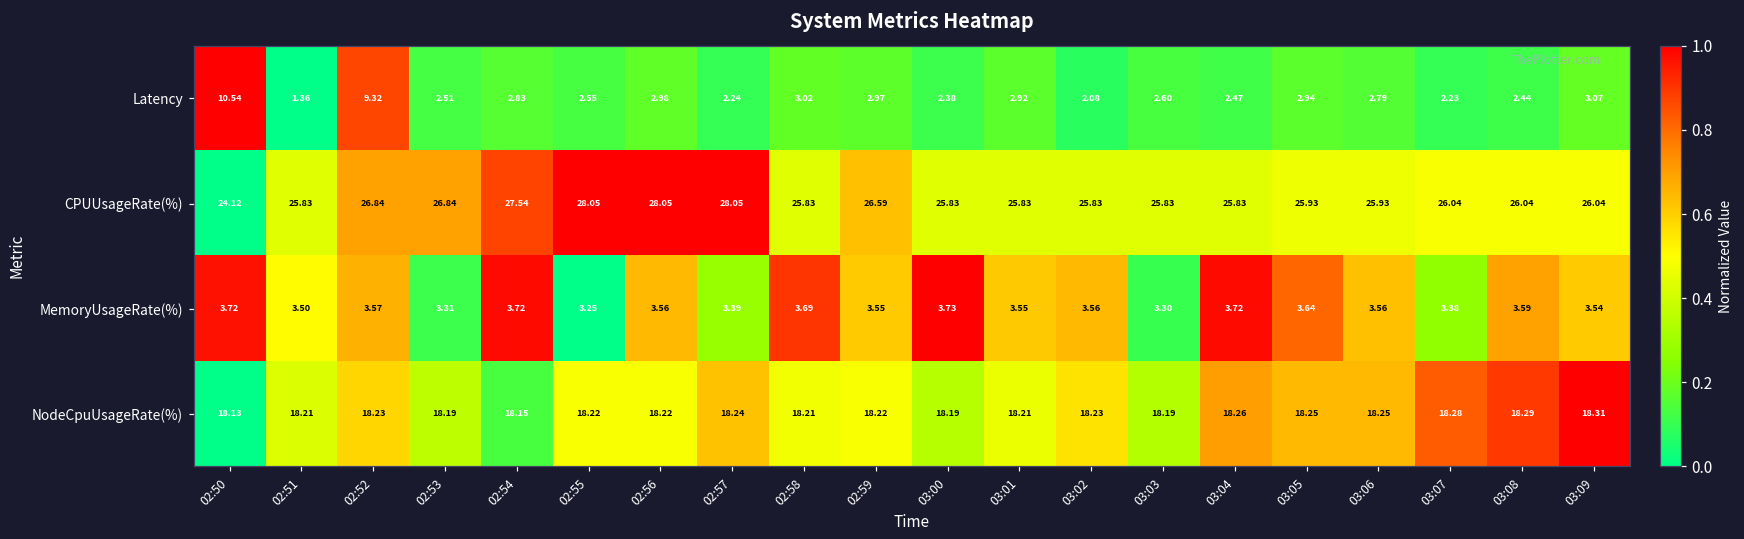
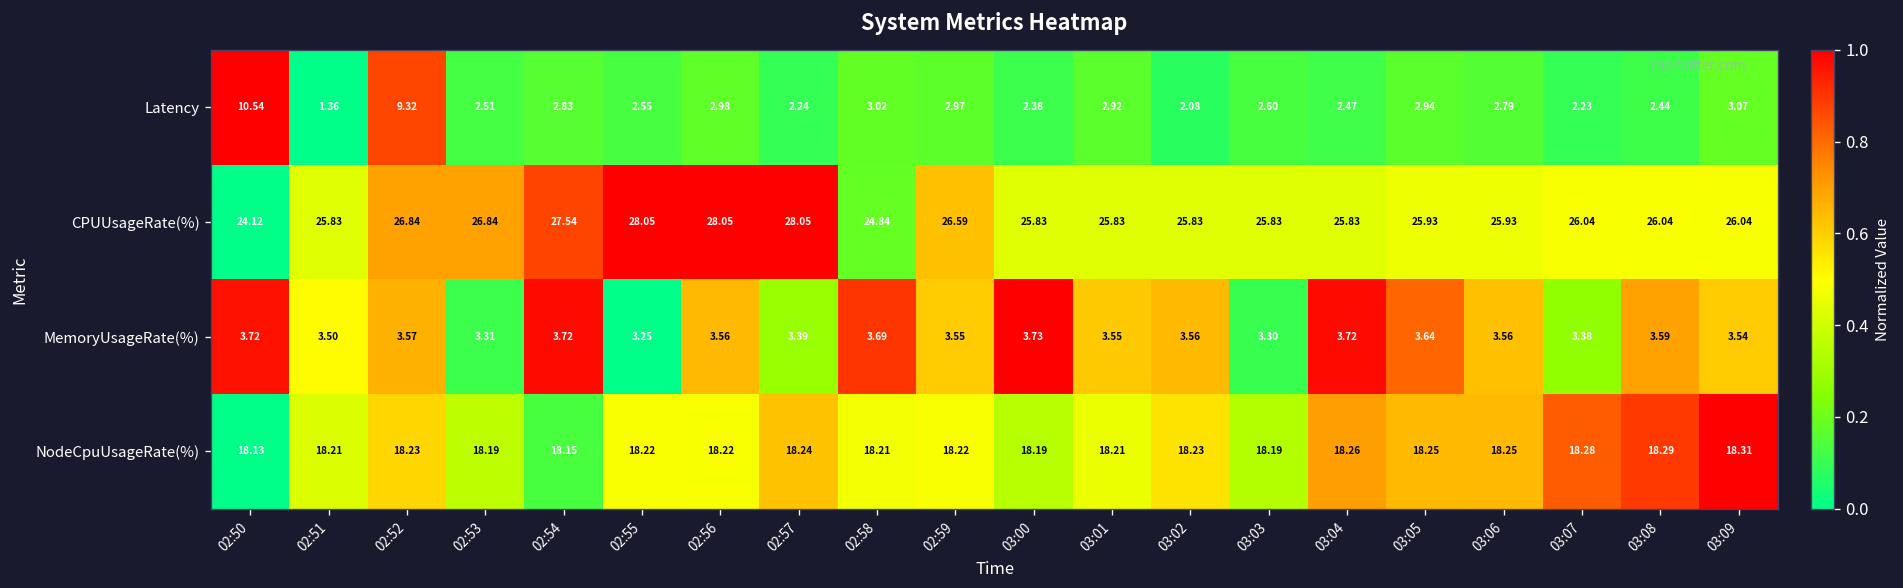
  {
    "Latency": {
      "02:50": 10.54,
      "02:51": 1.36,
      "02:52": 9.32,
      "02:53": 2.51,
      "02:54": 2.83,
      "02:55": 2.55,
      "02:56": 2.98,
      "02:57": 2.24,
      "02:58": 3.02,
      "02:59": 2.97,
      "03:00": 2.38,
      "03:01": 2.92,
      "03:02": 2.08,
      "03:03": 2.60,
      "03:04": 2.47,
      "03:05": 2.94,
      "03:06": 2.79,
      "03:07": 2.23,
      "03:09": 3.07
    },
    "CPUUsageRate(%)": {
      "02:50": 24.12,
      "02:51": 25.83,
      "02:52": 26.84,
      "02:53": 26.84,
      "02:54": 27.54,
      "02:55": 28.05,
      "02:56": 28.05,
      "02:57": 28.05,
-     "02:58": 25.83,
+     "02:58": 24.84,
      "02:59": 26.59,
      "03:00": 25.83,
      "03:01": 25.83,
      "03:02": 25.83,
      "03:03": 25.83,
      "03:04": 25.83,
      "03:05": 25.93,
      "03:06": 25.93,
      "03:07": 26.04,
      "03:08": 26.04,
      "03:09": 26.04
    },
    "MemoryUsageRate(%)": {
      "02:50": 3.72,
      "02:51": 3.50,
      "02:52": 3.57,
      "02:53": 3.31,
      "02:54": 3.72,
      "02:55": 3.25,
      "02:56": 3.56,
      "02:57": 3.39,
      "02:58": 3.69,
      "02:59": 3.55,
      "03:00": 3.73,
      "03:01": 3.55,
      "03:02": 3.56,
      "03:03": 3.30,
      "03:04": 3.72,
      "03:05": 3.64,
      "03:06": 3.56,
      "03:07": 3.38,
      "03:08": 3.59,
      "03:09": 3.54
    },
    "NodeCpuUsageRate(%)": {
      "02:50": 18.13,
      "02:51": 18.21,
      "02:52": 18.23,
      "02:53": 18.19,
      "02:54": 18.15,
      "02:55": 18.22,
      "02:56": 18.22,
      "02:57": 18.24,
      "02:58": 18.21,
      "02:59": 18.22,
      "03:00": 18.19,
      "03:01": 18.21,
      "03:02": 18.23,
      "03:03": 18.19,
      "03:04": 18.26,
      "03:05": 18.25,
      "03:06": 18.25,
      "03:07": 18.28,
      "03:08": 18.29,
      "03:09": 18.31
    }
  }
